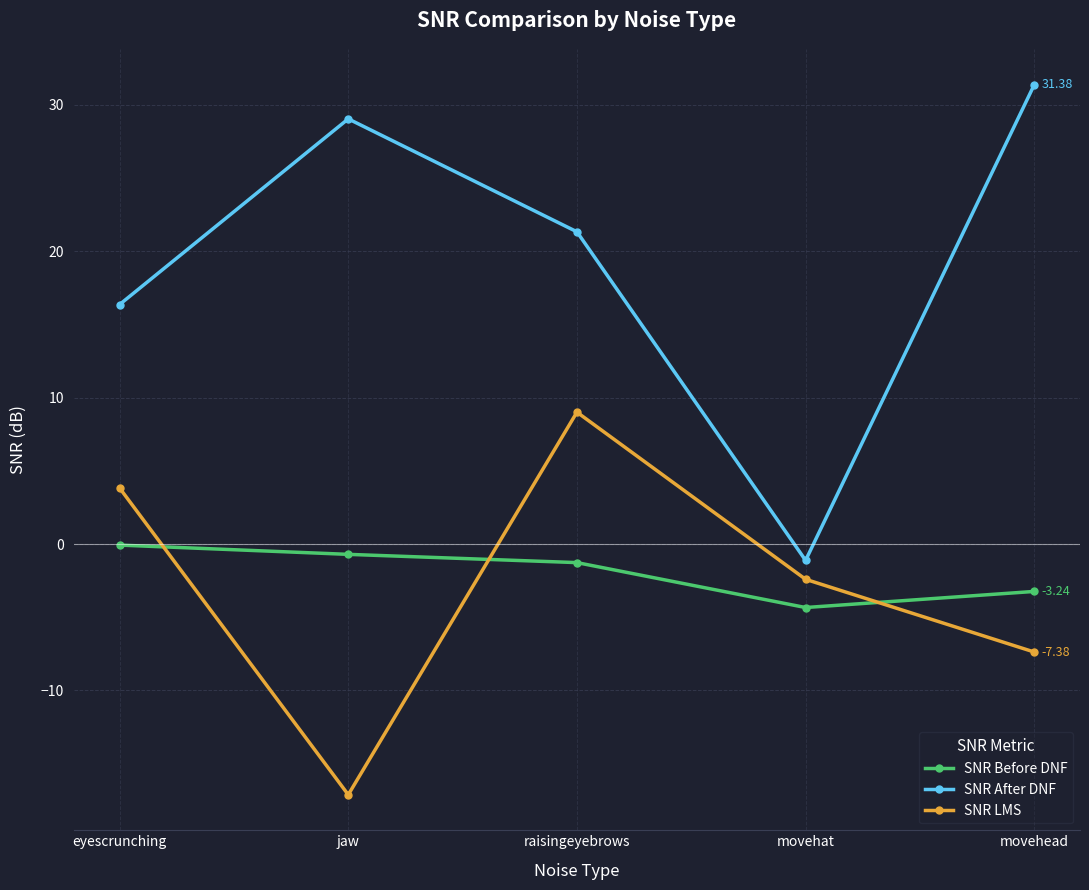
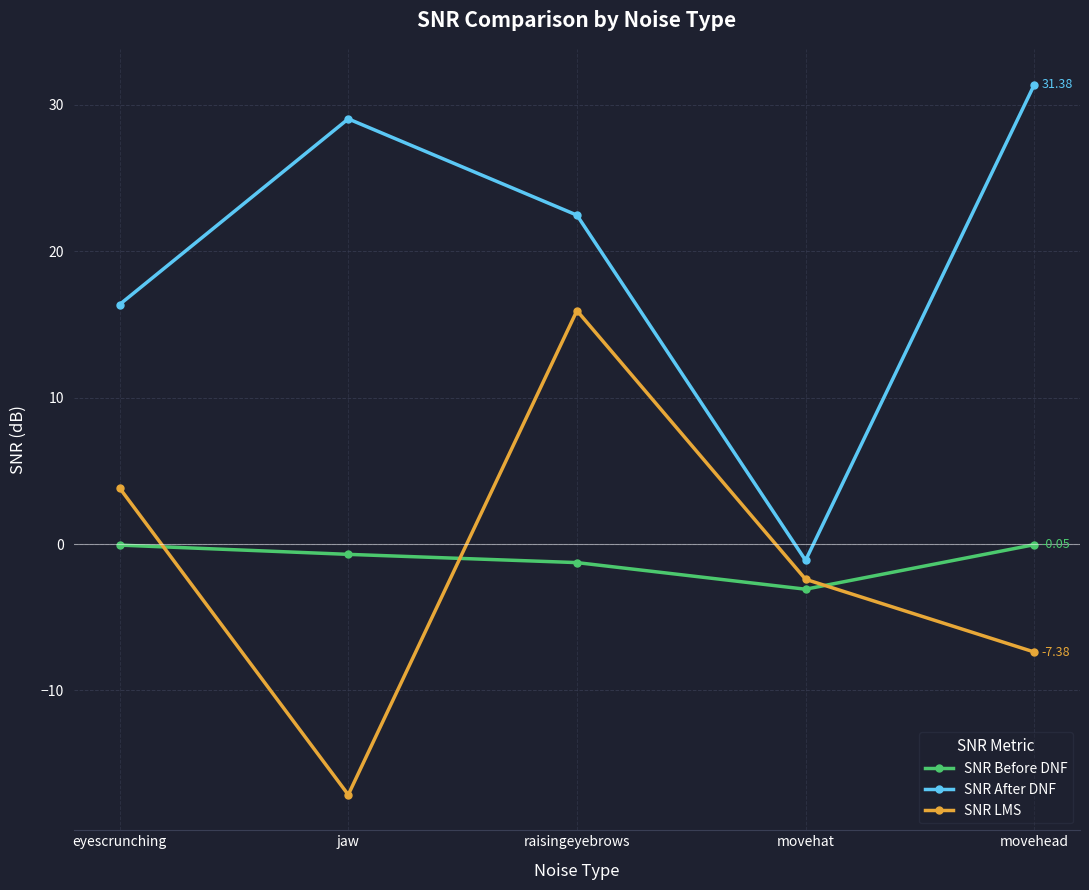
  {
    "SNR Before DNF": {
-     "movehat": -4.3,
-     "movehead": -3.24
+     "movehat": -3.1,
+     "movehead": -0.05
    },
    "SNR After DNF": {
      "eyescrunching": 16.4,
      "jaw": 29.1,
-     "raisingeyebrows": 21.3,
+     "raisingeyebrows": 22.5,
      "movehat": -1.1
    },
    "SNR LMS": {
      "eyescrunching": 3.8,
      "jaw": -17.1,
-     "raisingeyebrows": 9.0,
+     "raisingeyebrows": 15.9,
      "movehat": -2.4
    }
  }
